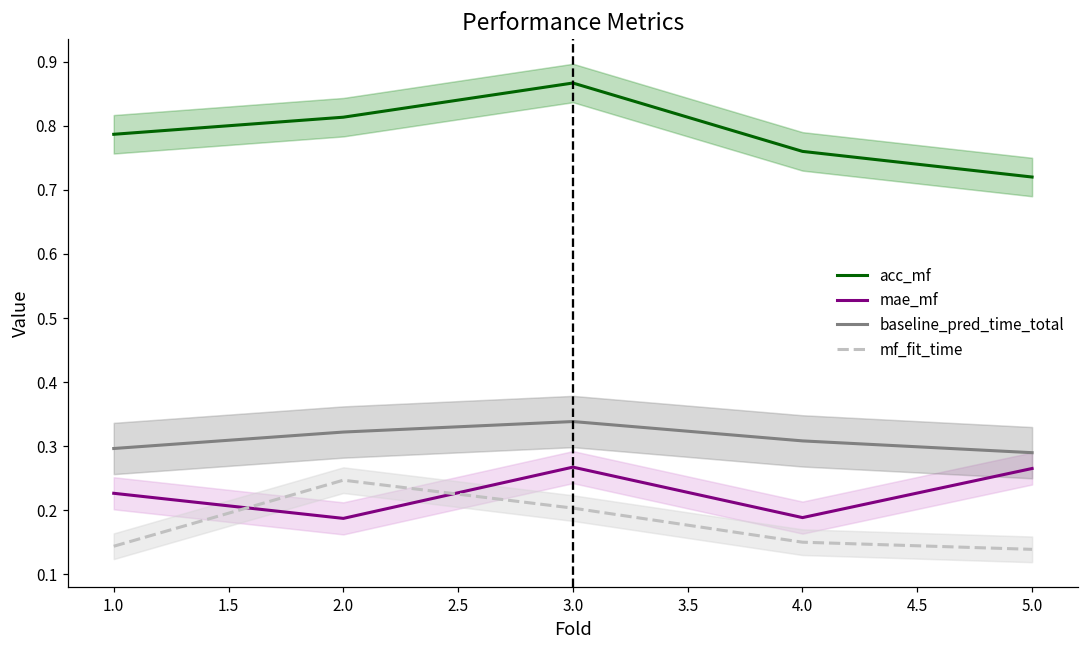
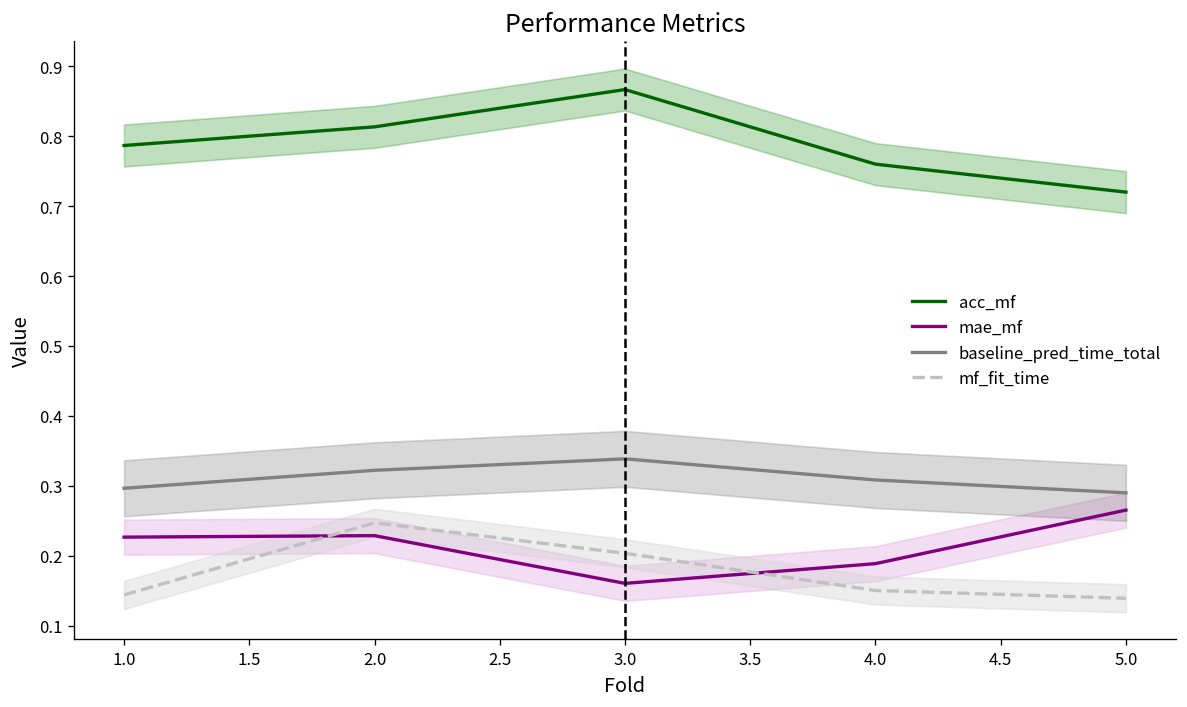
  {
    "mae_mf": {
      "1.0": 0.23,
-     "2.0": 0.19,
-     "3.0": 0.27,
+     "2.0": 0.23,
+     "3.0": 0.16,
      "4.0": 0.19,
      "5.0": 0.27
    }
  }
